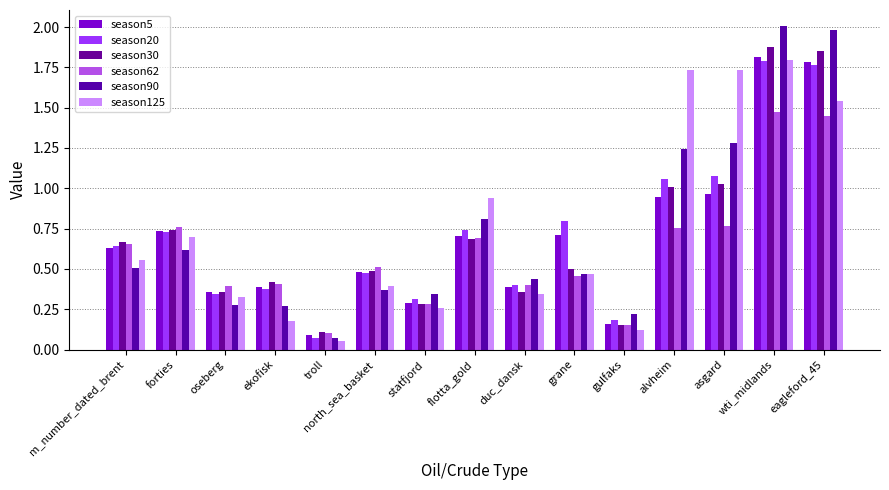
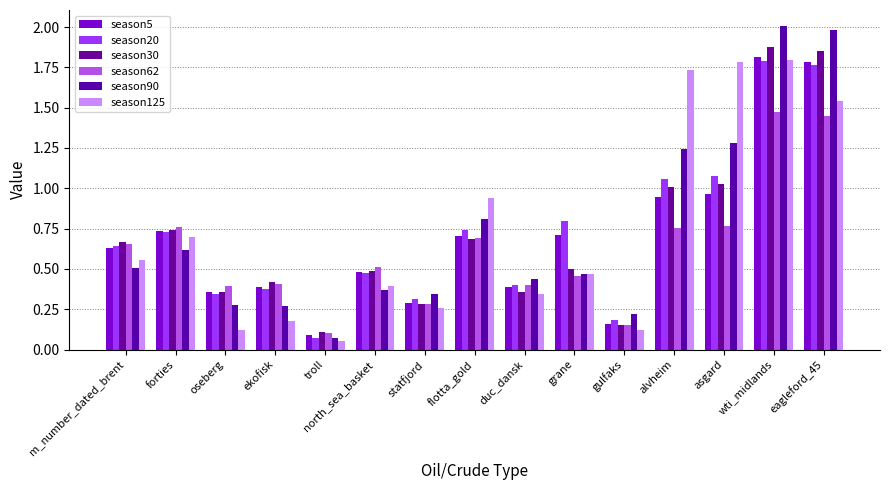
  {
    "season125": {
      "m_number_dated_brent": 0.55,
      "forties": 0.70,
-     "oseberg": 0.33,
+     "oseberg": 0.12,
      "ekofisk": 0.18,
      "troll": 0.05,
      "north_sea_basket": 0.39,
      "statfjord": 0.26,
      "flotta_gold": 0.94,
      "duc_dansk": 0.35,
      "grane": 0.47,
      "gulfaks": 0.12,
      "alvheim": 1.73,
-     "asgard": 1.73,
+     "asgard": 1.78,
      "wti_midlands": 1.79,
      "eagleford_45": 1.54
    }
  }
